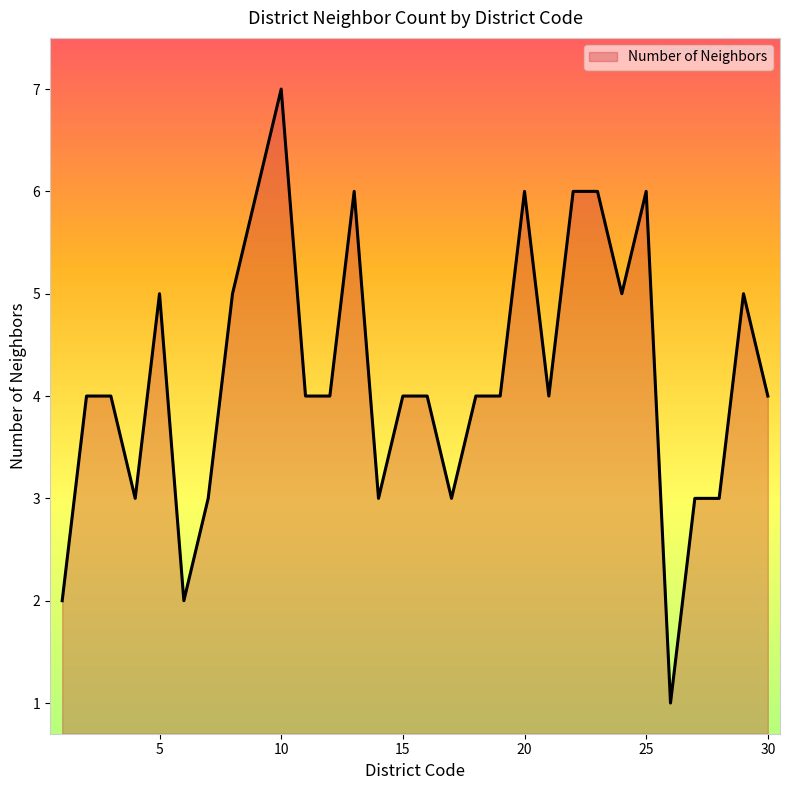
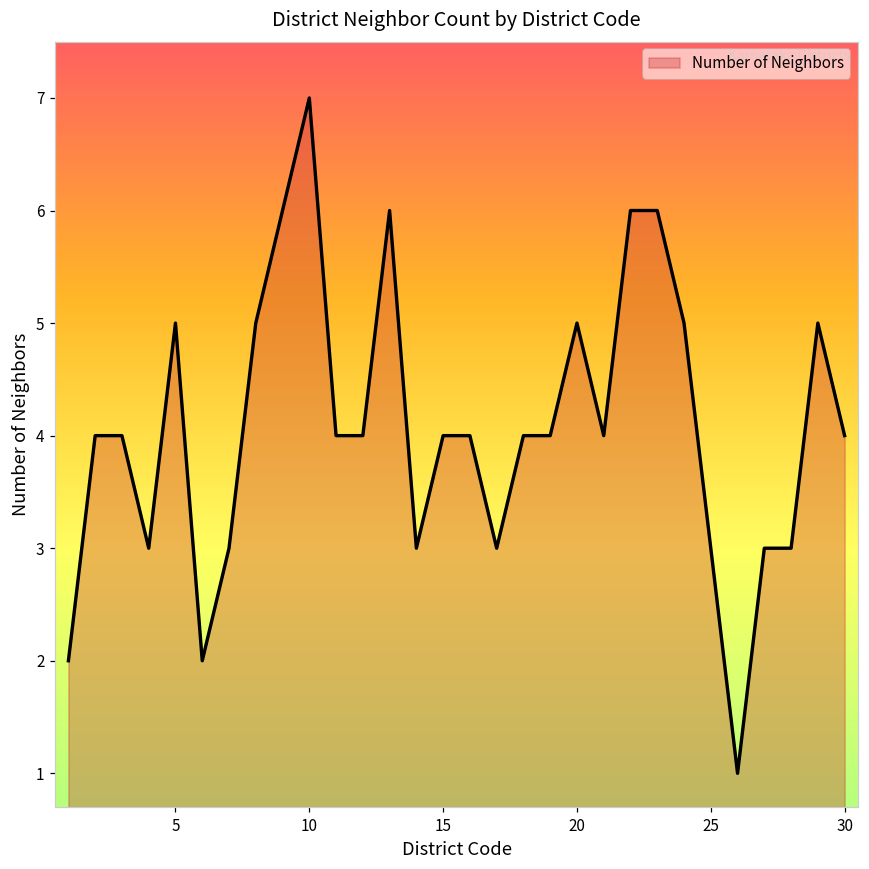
  {
    "5": 5,
    "10": 7,
    "15": 4,
-   "20": 6,
-   "25": 6,
+   "20": 5,
+   "25": 3,
    "30": 4
  }
